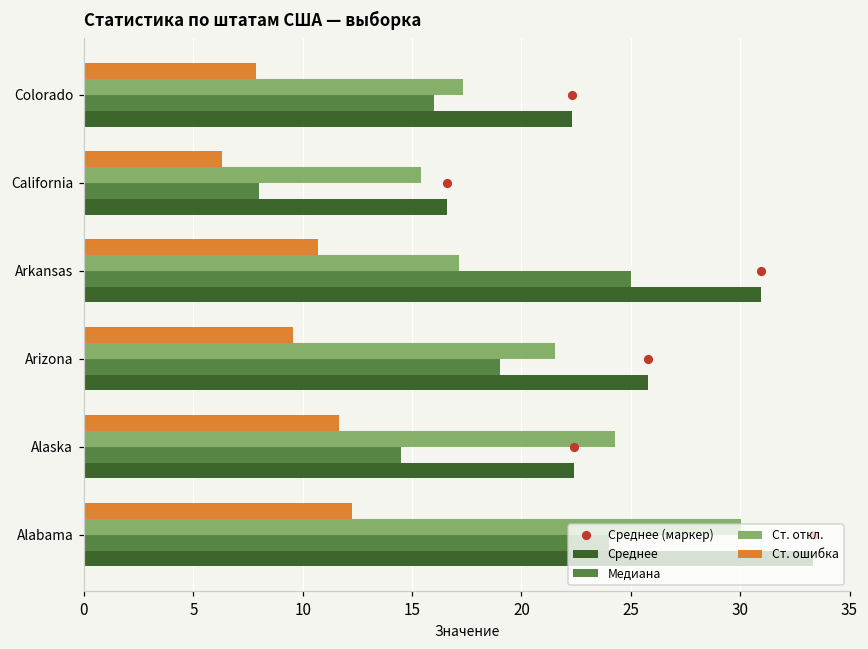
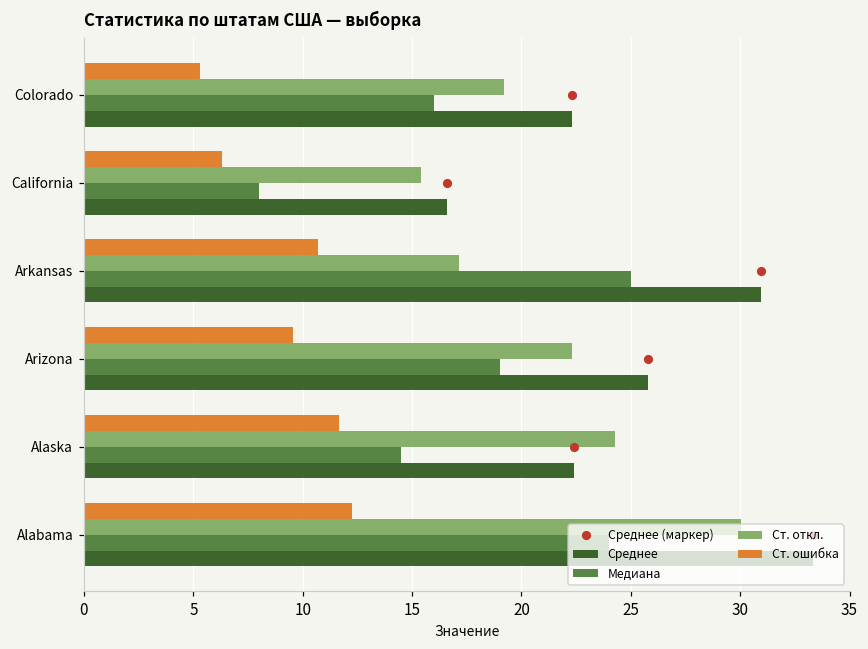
  {
    "Ст. откл.": {
-     "Colorado": 17.3,
+     "Colorado": 19.2,
      "California": 15.4,
      "Arkansas": 17.1,
-     "Arizona": 21.5,
+     "Arizona": 22.3,
      "Alaska": 24.3,
      "Alabama": 30.0
    },
    "Ст. ошибка": {
-     "Colorado": 7.8,
+     "Colorado": 5.3,
      "California": 6.3,
      "Arkansas": 10.7,
      "Arizona": 9.6,
      "Alaska": 11.7,
      "Alabama": 12.3
    }
  }
